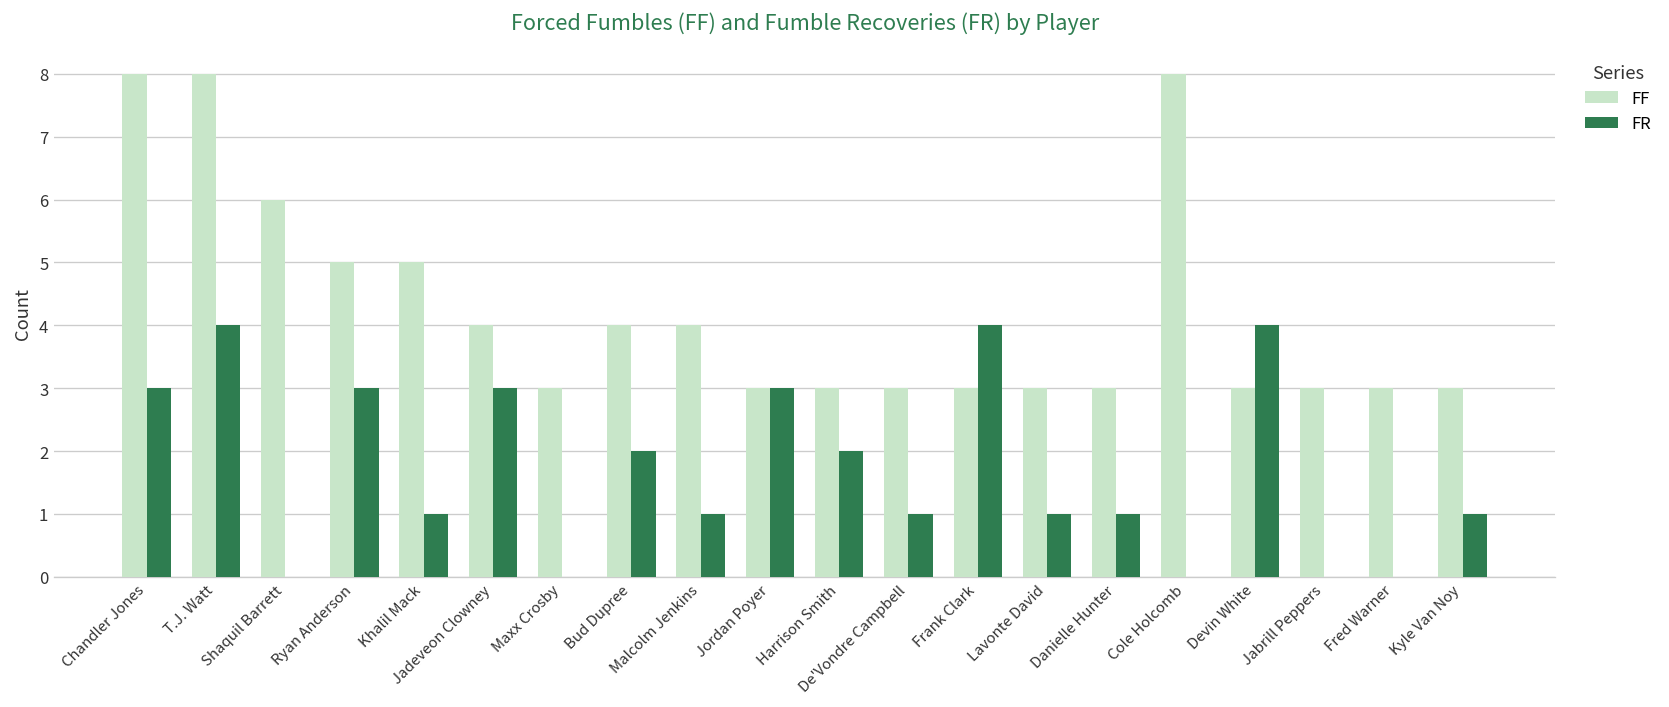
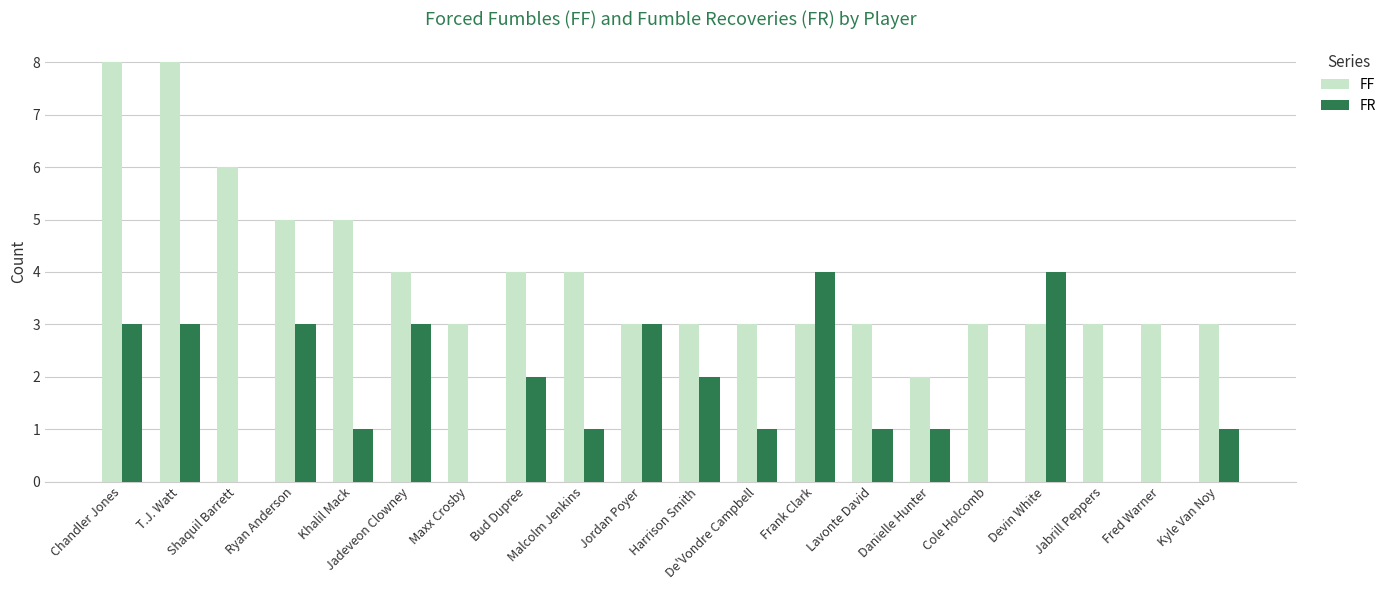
  {
    "FF": {
      "Chandler Jones": 8,
      "T.J. Watt": 8,
      "Shaquil Barrett": 6,
      "Ryan Anderson": 5,
      "Khalil Mack": 5,
      "Jadeveon Clowney": 4,
      "Maxx Crosby": 3,
      "Bud Dupree": 4,
      "Malcolm Jenkins": 4,
      "Jordan Poyer": 3,
      "Harrison Smith": 3,
      "De'Vondre Campbell": 3,
      "Frank Clark": 3,
      "Lavonte David": 3,
-     "Danielle Hunter": 3,
-     "Cole Holcomb": 8,
+     "Danielle Hunter": 2,
+     "Cole Holcomb": 3,
      "Devin White": 3,
      "Jabrill Peppers": 3,
      "Fred Warner": 3,
      "Kyle Van Noy": 3
    },
    "FR": {
      "Chandler Jones": 3,
-     "T.J. Watt": 4,
+     "T.J. Watt": 3,
      "Shaquil Barrett": 0,
      "Ryan Anderson": 3,
      "Khalil Mack": 1,
      "Jadeveon Clowney": 3,
      "Maxx Crosby": 0,
      "Bud Dupree": 2,
      "Malcolm Jenkins": 1,
      "Jordan Poyer": 3,
      "Harrison Smith": 2,
      "De'Vondre Campbell": 1,
      "Frank Clark": 4,
      "Lavonte David": 1,
      "Danielle Hunter": 1,
      "Cole Holcomb": 0,
      "Devin White": 4,
      "Jabrill Peppers": 0,
      "Fred Warner": 0,
      "Kyle Van Noy": 1
    }
  }
